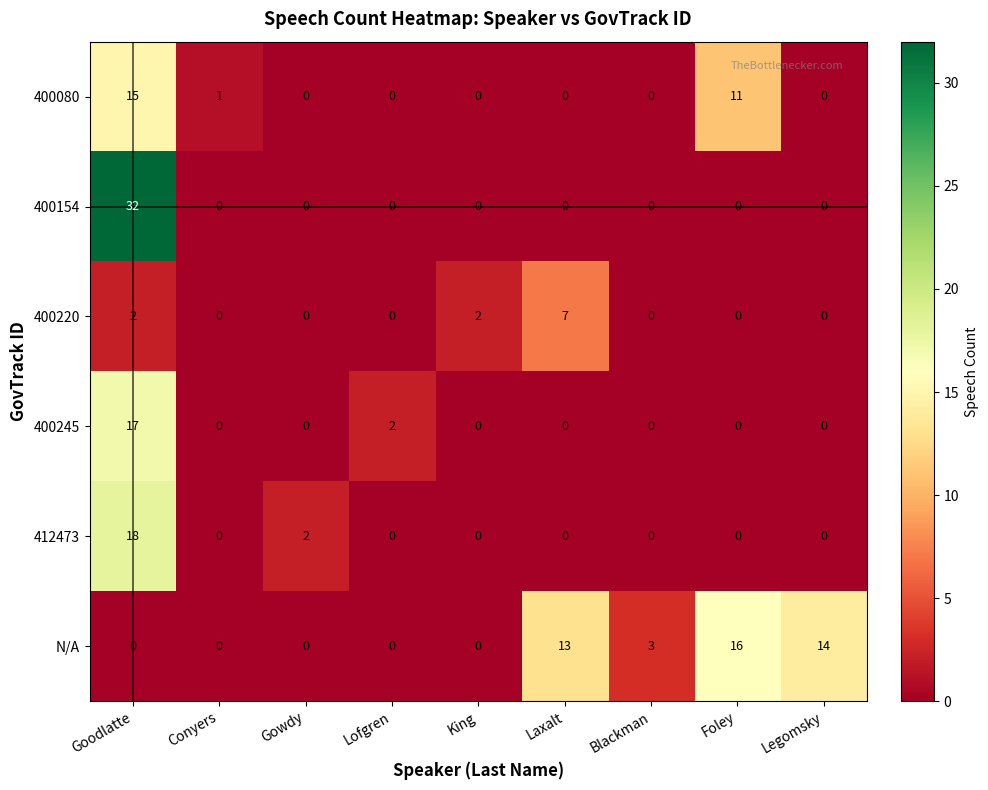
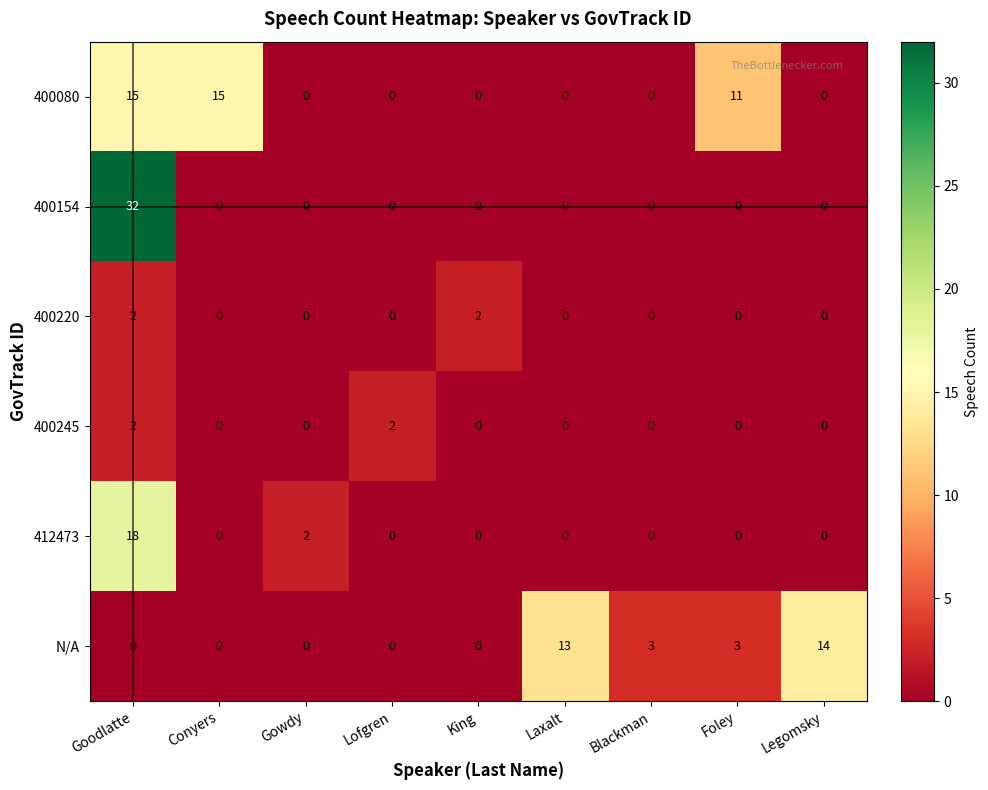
  {
    "400080": {
      "Goodlatte": 15,
-     "Conyers": 1,
+     "Conyers": 15,
      "Gowdy": 0,
      "Lofgren": 0,
      "King": 0,
      "Laxalt": 0,
      "Blackman": 0,
      "Foley": 11
    },
    "400154": {
      "Goodlatte": 32,
      "Conyers": 0,
      "Gowdy": 0,
      "Lofgren": 0,
      "King": 0,
      "Laxalt": 0,
      "Blackman": 0,
      "Foley": 0,
      "Legomsky": 0
    },
    "400220": {
      "Goodlatte": 2,
      "Conyers": 0,
      "Gowdy": 0,
      "Lofgren": 0,
      "King": 2,
-     "Laxalt": 7,
+     "Laxalt": 0,
      "Blackman": 0,
      "Foley": 0,
      "Legomsky": 0
    },
    "400245": {
-     "Goodlatte": 17,
+     "Goodlatte": 2,
      "Conyers": 0,
      "Gowdy": 0,
      "Lofgren": 2,
      "King": 0,
      "Laxalt": 0,
      "Blackman": 0,
      "Foley": 0,
      "Legomsky": 0
    },
    "412473": {
      "Goodlatte": 18,
      "Conyers": 0,
      "Gowdy": 2,
      "Lofgren": 0,
      "King": 0,
      "Laxalt": 0,
      "Blackman": 0,
      "Foley": 0,
      "Legomsky": 0
    },
    "N/A": {
      "Goodlatte": 0,
      "Conyers": 0,
      "Gowdy": 0,
      "Lofgren": 0,
      "King": 0,
      "Laxalt": 13,
      "Blackman": 3,
-     "Foley": 16,
+     "Foley": 3,
      "Legomsky": 14
    }
  }
